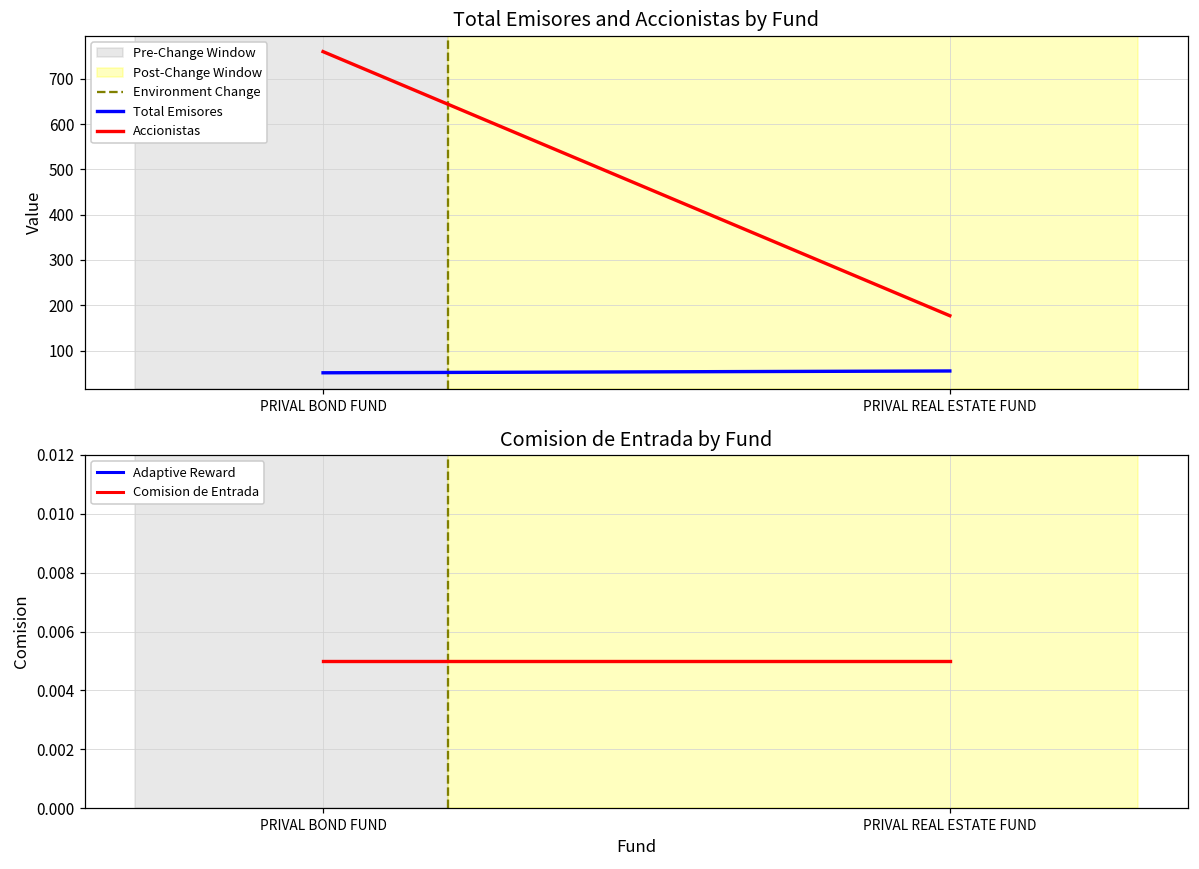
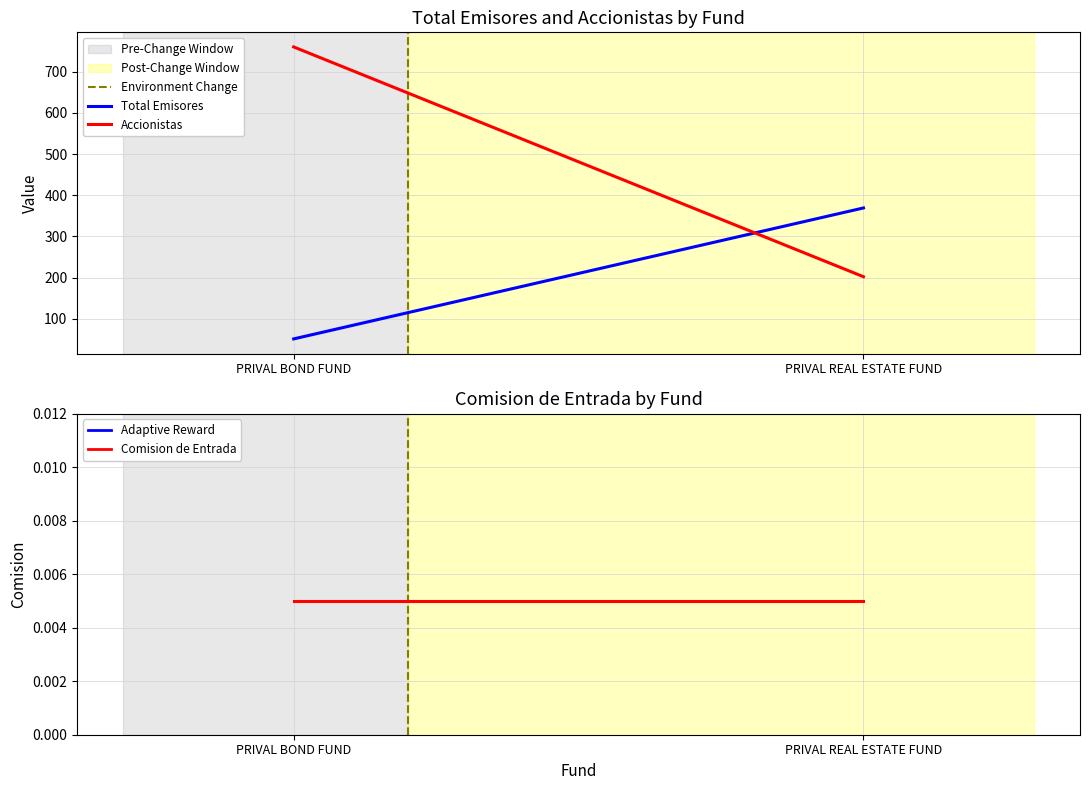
  {
    "Total Emisores and Accionistas by Fund": {
      "Total Emisores": {
        "PRIVAL BOND FUND": 50,
-       "PRIVAL REAL ESTATE FUND": 60
+       "PRIVAL REAL ESTATE FUND": 370
      },
      "Accionistas": {
        "PRIVAL BOND FUND": 760,
-       "PRIVAL REAL ESTATE FUND": 180
+       "PRIVAL REAL ESTATE FUND": 200
      }
    },
    "Comision de Entrada by Fund": {
      "PRIVAL BOND FUND": 0.0050,
      "PRIVAL REAL ESTATE FUND": 0.0050
    }
  }
